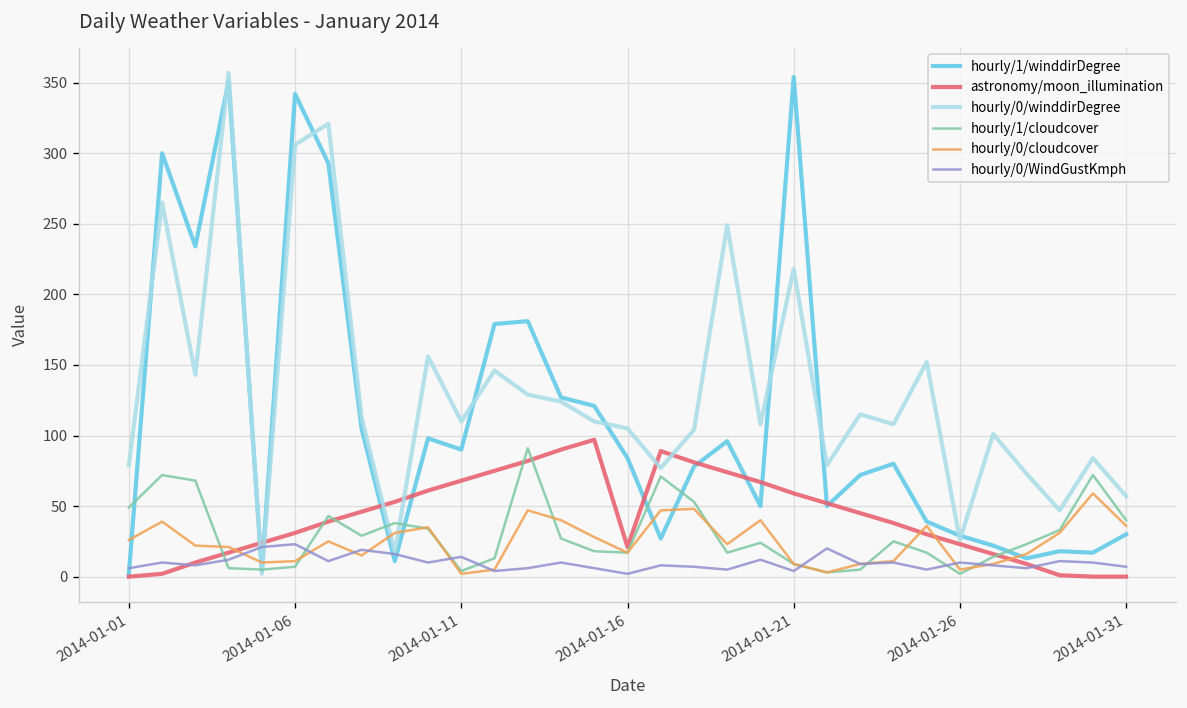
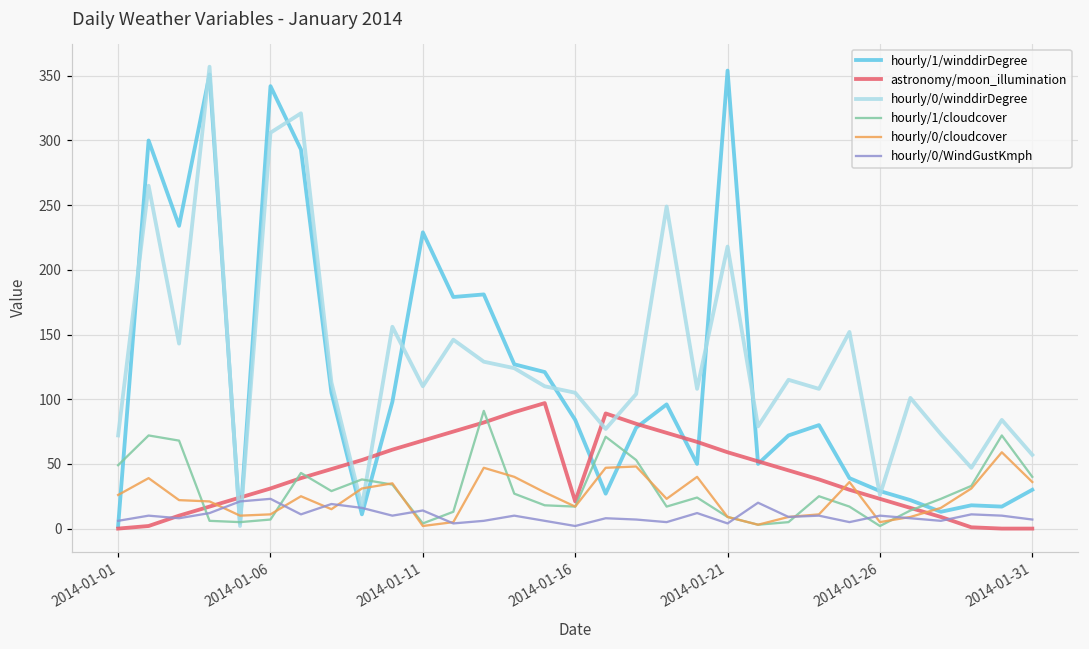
  {
    "hourly/1/winddirDegree": {
      "2014-01-06": 342,
-     "2014-01-11": 90,
+     "2014-01-11": 229,
      "2014-01-16": 84,
      "2014-01-21": 354,
      "2014-01-26": 29,
      "2014-01-31": 30
    },
    "astronomy/moon_illumination": {
      "2014-01-06": 31,
      "2014-01-11": 68,
      "2014-01-16": 21,
      "2014-01-21": 59,
      "2014-01-26": 23,
      "2014-01-31": 0
    },
    "hourly/0/winddirDegree": {
-     "2014-01-01": 79,
+     "2014-01-01": 72,
      "2014-01-06": 306,
      "2014-01-11": 110,
      "2014-01-16": 105,
      "2014-01-21": 218,
      "2014-01-26": 26,
      "2014-01-31": 57
    },
    "hourly/1/cloudcover": {
      "2014-01-01": 49,
      "2014-01-06": 7,
      "2014-01-26": 2,
      "2014-01-31": 40
    },
    "hourly/0/cloudcover": {
      "2014-01-01": 26,
      "2014-01-06": 11,
      "2014-01-26": 5,
      "2014-01-31": 36
    },
    "hourly/0/WindGustKmph": {
      "2014-01-01": 6,
      "2014-01-06": 23,
      "2014-01-11": 14,
      "2014-01-16": 2,
      "2014-01-21": 4,
      "2014-01-26": 10,
      "2014-01-31": 7
    }
  }
